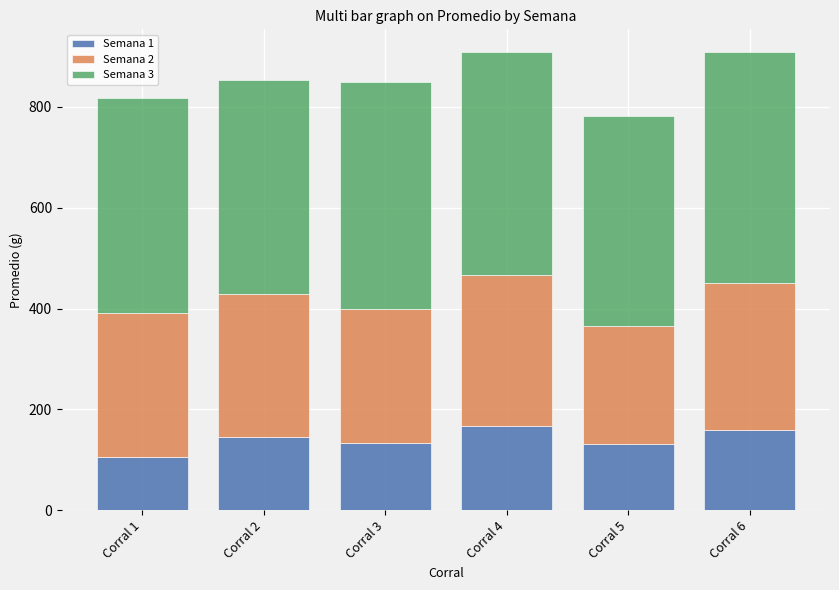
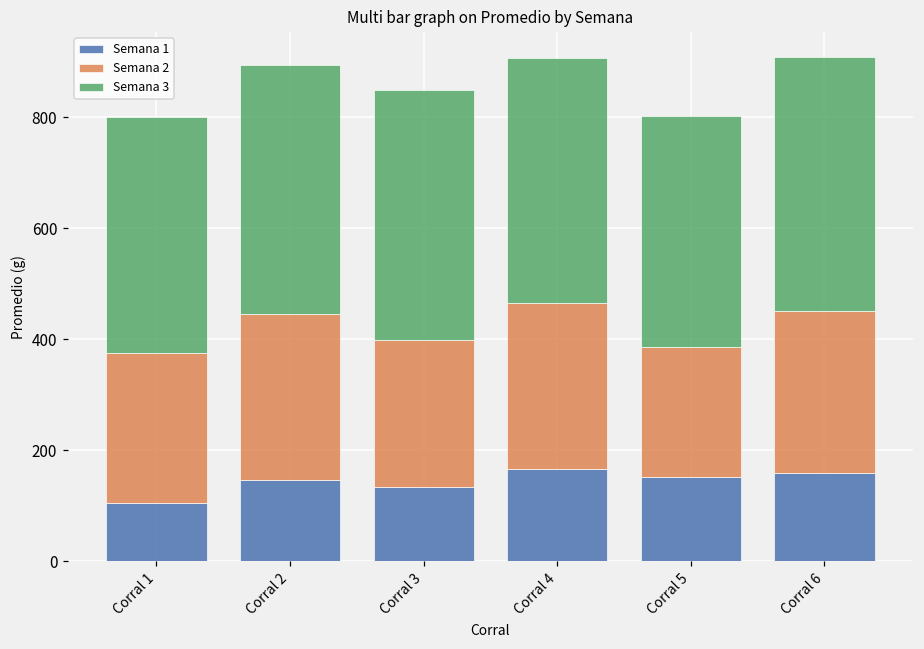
  {
    "Semana 1": {
      "Corral 1": 110,
      "Corral 2": 150,
      "Corral 3": 130,
      "Corral 4": 170,
-     "Corral 5": 130,
+     "Corral 5": 150,
      "Corral 6": 160
    },
    "Semana 2": {
-     "Corral 1": 290,
-     "Corral 2": 280,
+     "Corral 1": 270,
+     "Corral 2": 300,
      "Corral 3": 270,
      "Corral 4": 300,
      "Corral 5": 240,
      "Corral 6": 290
    },
    "Semana 3": {
      "Corral 1": 430,
-     "Corral 2": 420,
+     "Corral 2": 450,
      "Corral 3": 450,
      "Corral 4": 440,
      "Corral 5": 420,
      "Corral 6": 460
    }
  }
